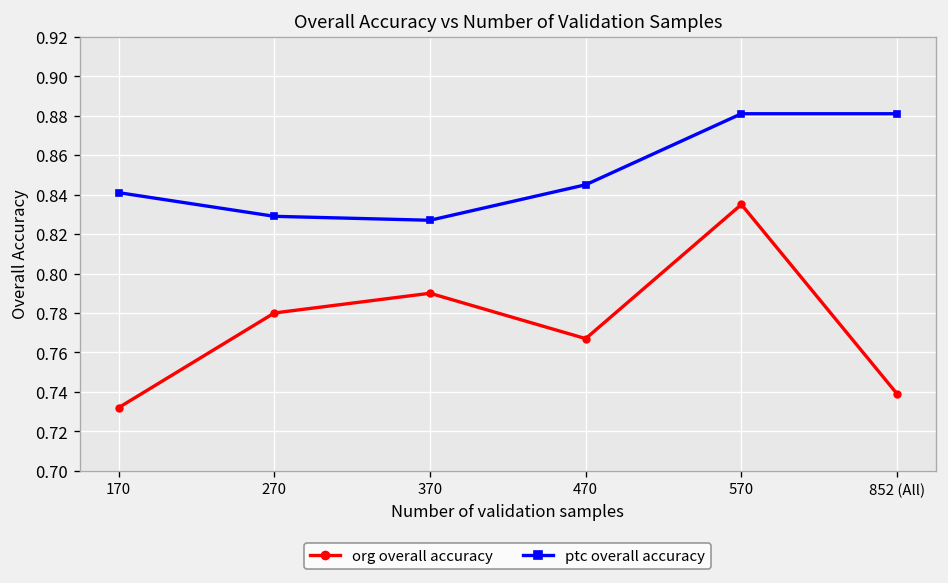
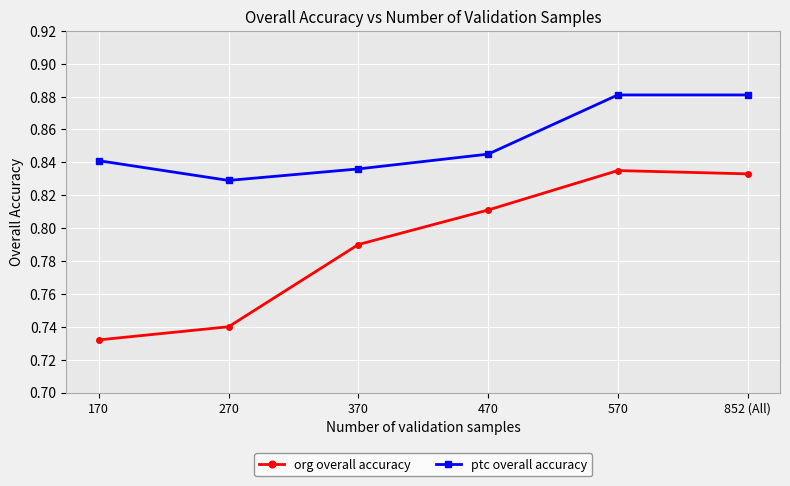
  {
    "org overall accuracy": {
      "170": 0.732,
-     "270": 0.78,
+     "270": 0.74,
      "370": 0.790,
-     "470": 0.767,
+     "470": 0.811,
      "570": 0.835,
-     "852 (All)": 0.739
+     "852 (All)": 0.833
    },
    "ptc overall accuracy": {
      "170": 0.841,
      "270": 0.829,
-     "370": 0.827,
+     "370": 0.836,
      "470": 0.845,
      "570": 0.881,
      "852 (All)": 0.881
    }
  }
